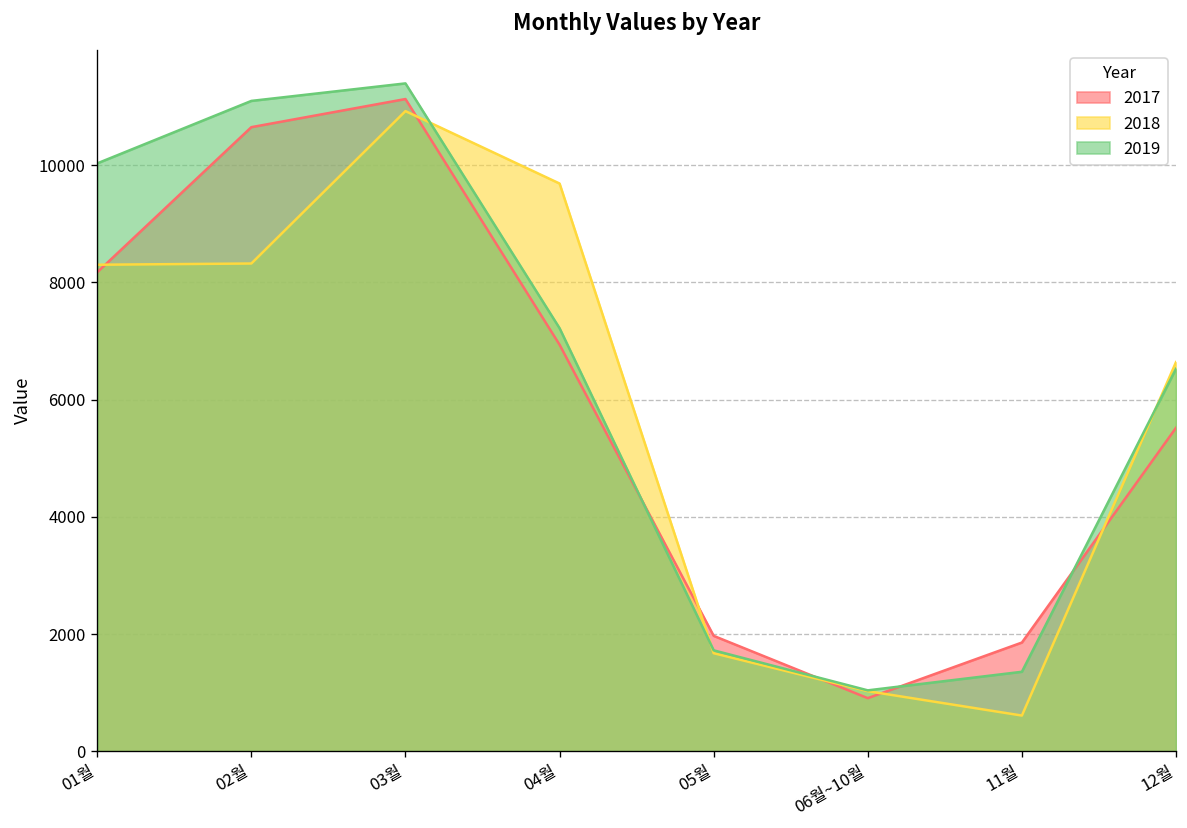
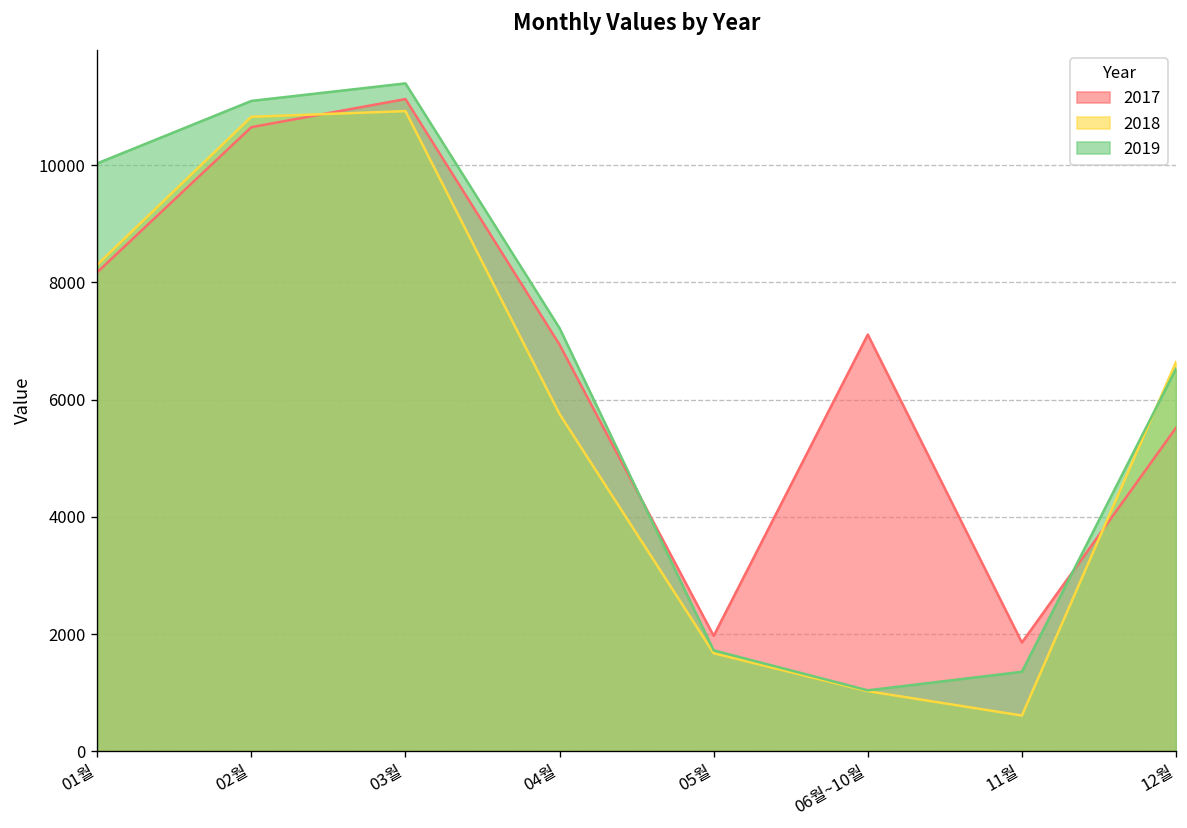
  {
    "2017": {
      "01월": 8200,
      "02월": 10700,
      "03월": 11100,
      "04월": 6900,
      "05월": 2000,
-     "06월~10월": 900,
+     "06월~10월": 7100,
      "11월": 1900,
      "12월": 5500
    },
    "2018": {
      "01월": 8300,
-     "02월": 8300,
+     "02월": 10800,
      "03월": 10900,
-     "04월": 9700,
+     "04월": 5800,
      "11월": 600,
      "12월": 6600
    },
    "2019": {
      "01월": 10000,
      "02월": 11100,
      "03월": 11400,
      "04월": 7200,
      "11월": 1400,
      "12월": 6500
    }
  }
